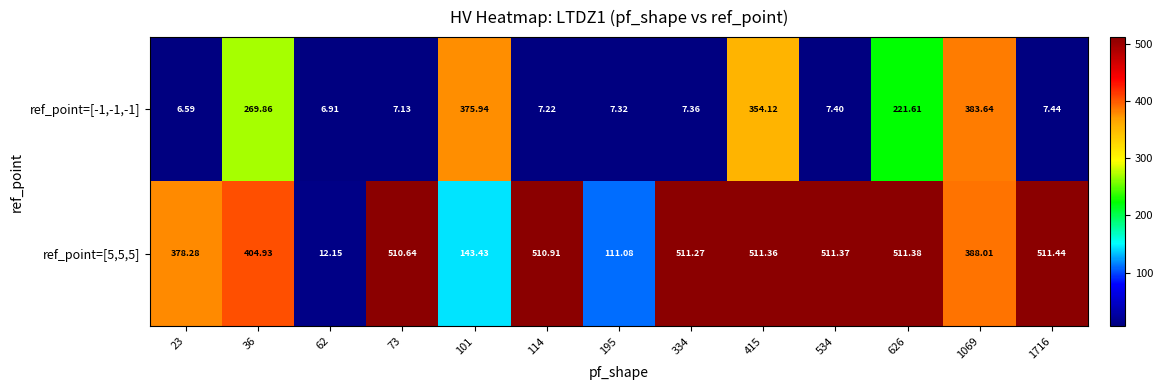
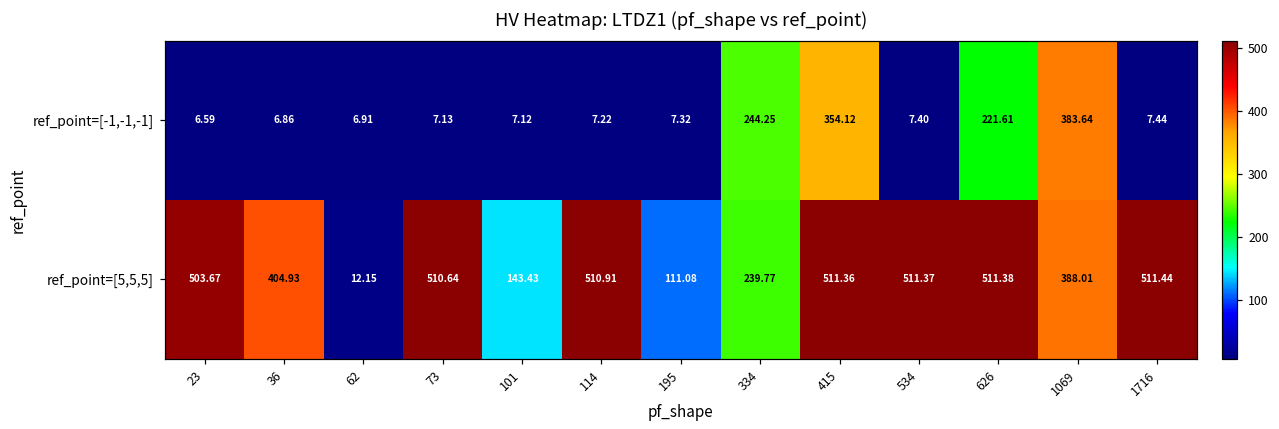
  {
    "ref_point=[-1,-1,-1]": {
      "23": 6.59,
-     "36": 269.86,
+     "36": 6.86,
      "62": 6.91,
      "73": 7.13,
-     "101": 375.94,
+     "101": 7.12,
      "114": 7.22,
      "195": 7.32,
-     "334": 7.36,
+     "334": 244.25,
      "415": 354.12,
      "534": 7.40,
      "626": 221.61,
      "1069": 383.64,
      "1716": 7.44
    },
    "ref_point=[5,5,5]": {
-     "23": 378.28,
+     "23": 503.67,
      "36": 404.93,
      "62": 12.15,
      "73": 510.64,
      "101": 143.43,
      "114": 510.91,
      "195": 111.08,
-     "334": 511.27,
+     "334": 239.77,
      "415": 511.36,
      "534": 511.37,
      "626": 511.38,
      "1069": 388.01,
      "1716": 511.44
    }
  }
